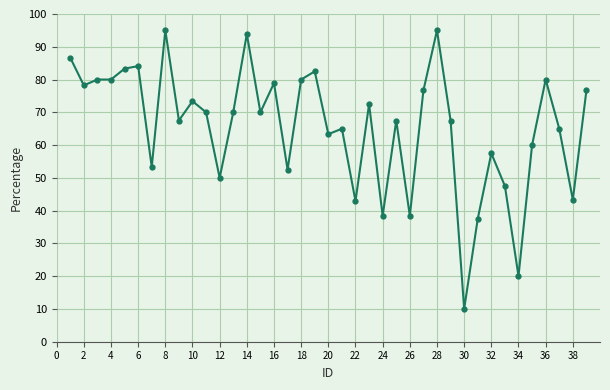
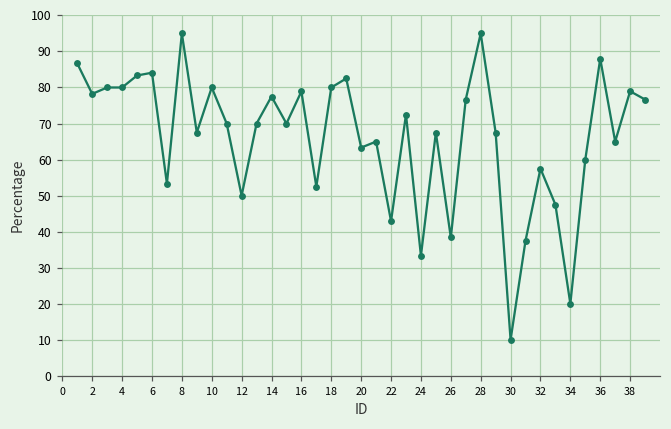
  {
    "2": 78,
    "4": 80,
    "6": 84,
    "8": 95,
-   "10": 73,
+   "10": 80,
    "12": 50,
-   "14": 94,
+   "14": 78,
    "16": 79,
    "18": 80,
    "20": 63,
    "22": 43,
-   "24": 38,
+   "24": 33,
    "26": 38,
    "28": 95,
    "30": 10,
    "32": 58,
    "34": 20,
-   "36": 80,
-   "38": 43
+   "36": 88,
+   "38": 79
  }
